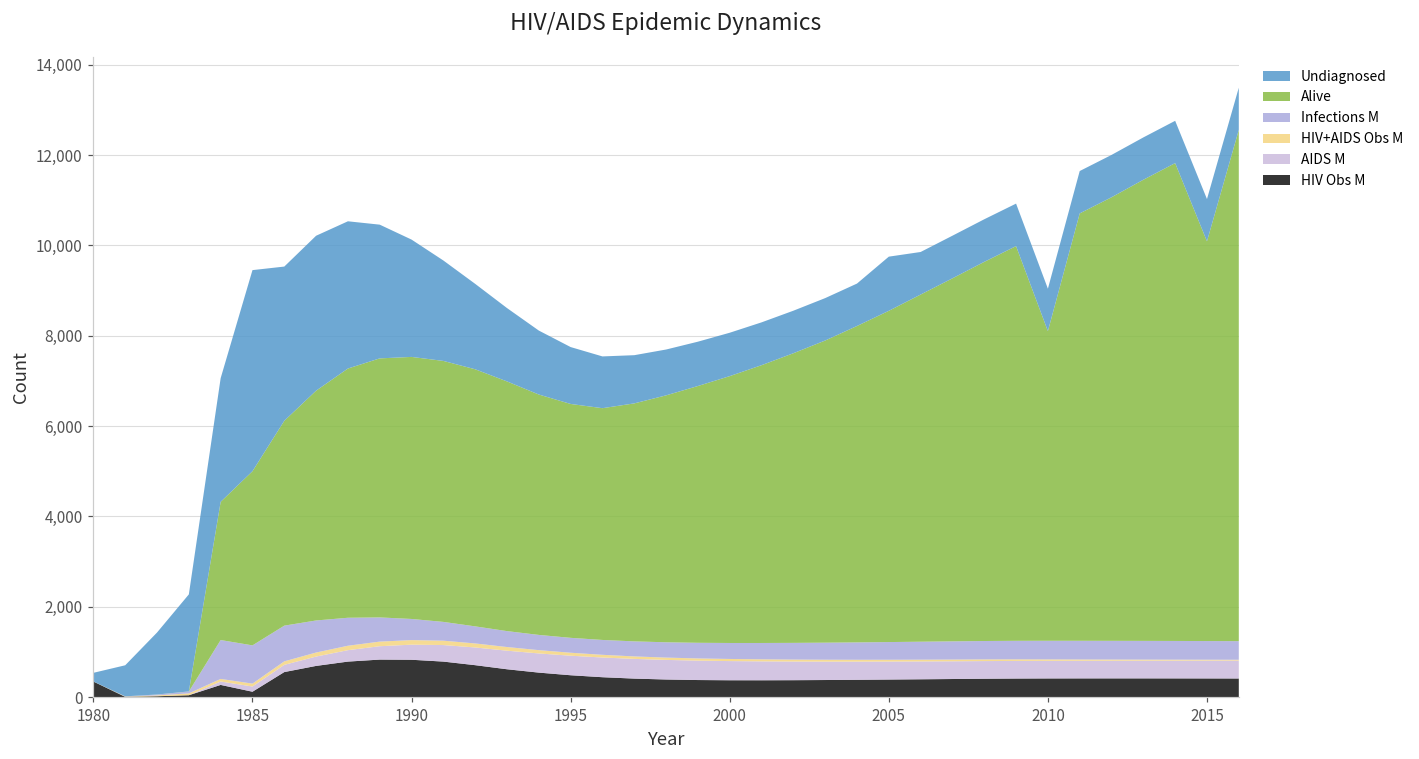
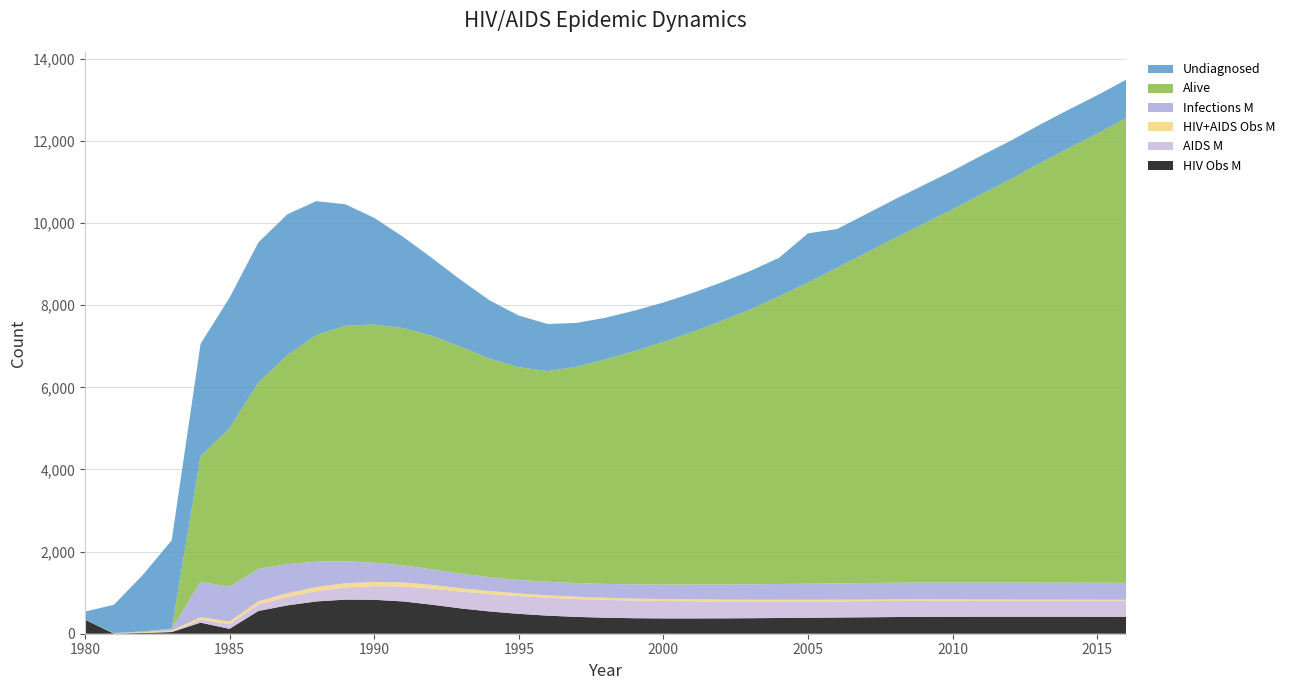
  {
    "HIV Obs M": {
      "1985": "100",
      "1990": "800",
      "1995": "500",
      "2000": "400",
      "2005": "400",
      "2010": "400",
      "2015": "400"
    },
    "HIV+AIDS Obs M": {
      "1985": "100",
      "1990": "100",
      "1995": "100"
    },
    "Alive": {
      "1985": "3,900",
      "1990": "5,800",
      "1995": "5,200",
      "2000": "5,900",
      "2005": "7,300",
-     "2010": "6,900",
-     "2015": "8,800"
+     "2010": "9,100",
+     "2015": "10,900"
    },
    "Undiagnosed": {
      "1980": "200",
-     "1985": "4,500",
+     "1985": "3,200",
      "1990": "2,600",
      "1995": "1,300",
      "2000": "1,000",
      "2005": "1,200",
      "2010": "900",
      "2015": "900"
    }
  }
